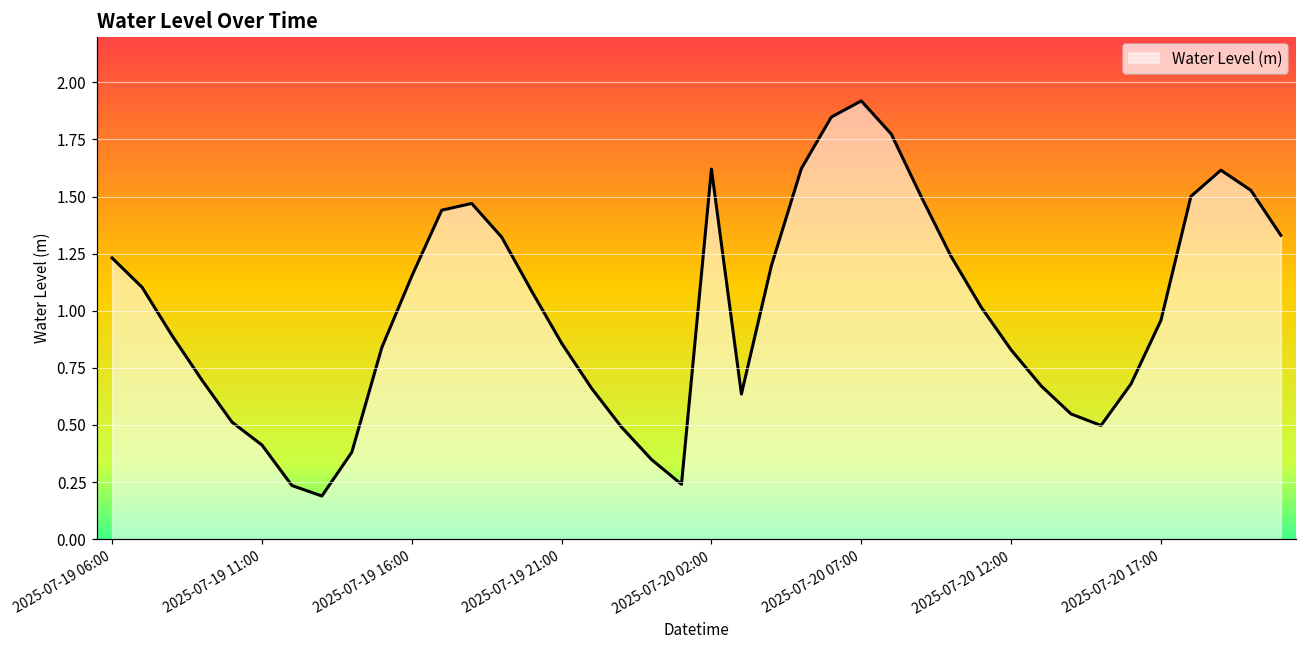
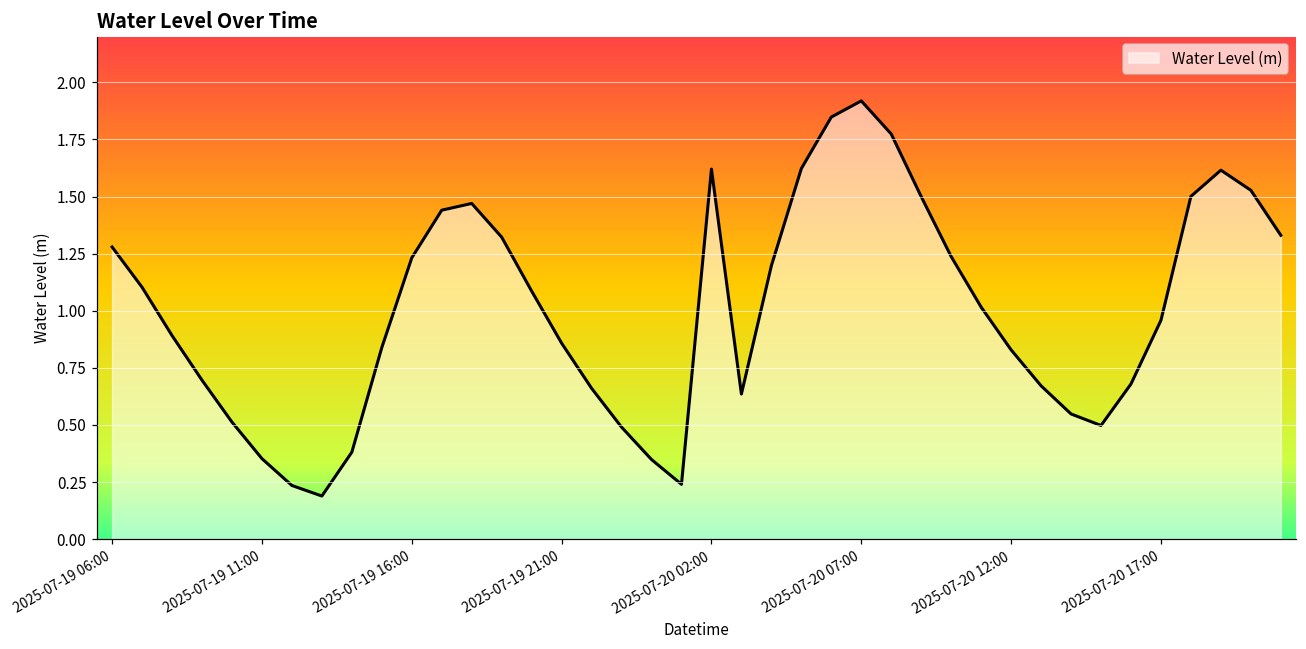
  {
-   "2025-07-19 06:00": 1.23,
-   "2025-07-19 11:00": 0.41,
-   "2025-07-19 16:00": 1.15,
+   "2025-07-19 06:00": 1.28,
+   "2025-07-19 11:00": 0.35,
+   "2025-07-19 16:00": 1.23,
    "2025-07-19 21:00": 0.86,
    "2025-07-20 02:00": 1.62,
    "2025-07-20 07:00": 1.92,
    "2025-07-20 12:00": 0.83,
    "2025-07-20 17:00": 0.96
  }
